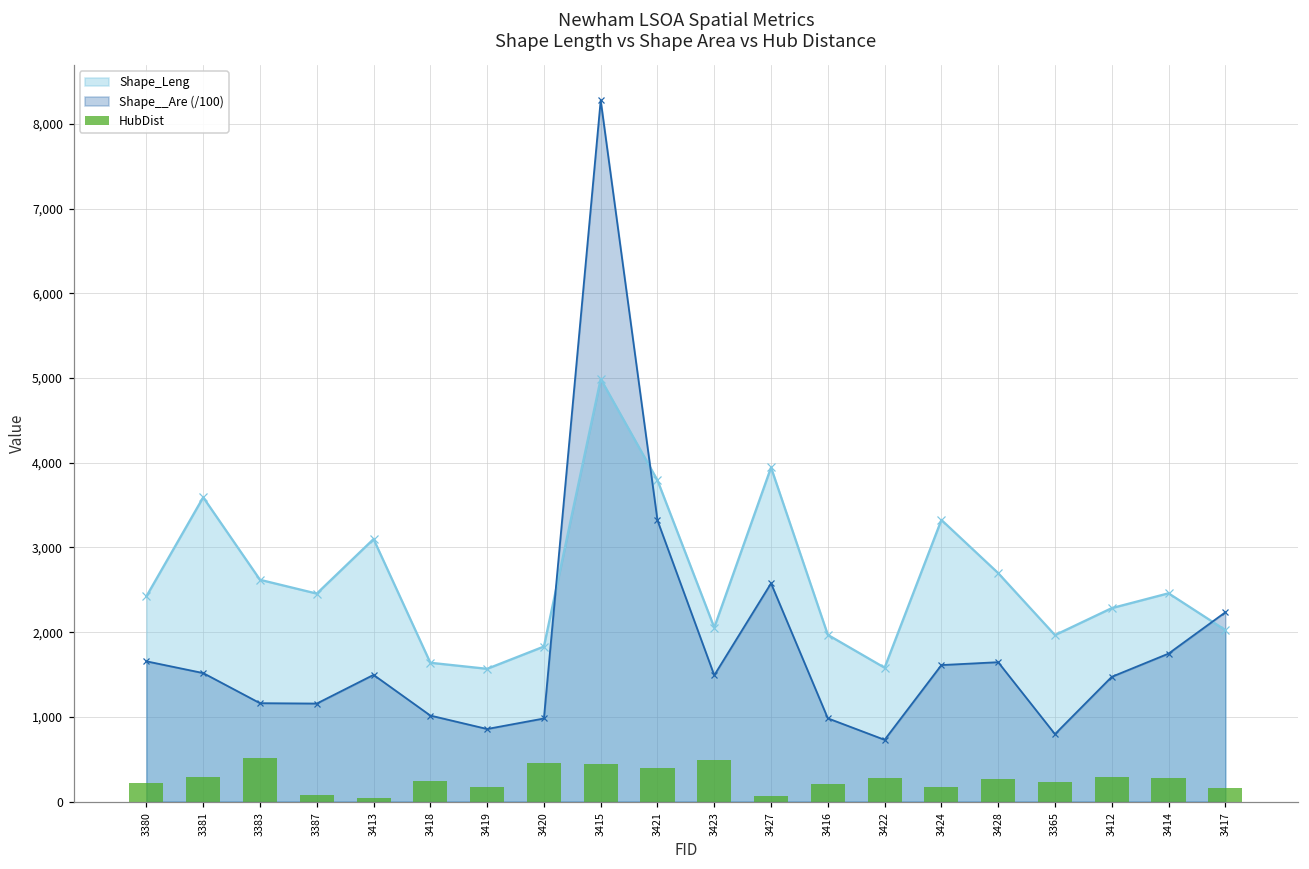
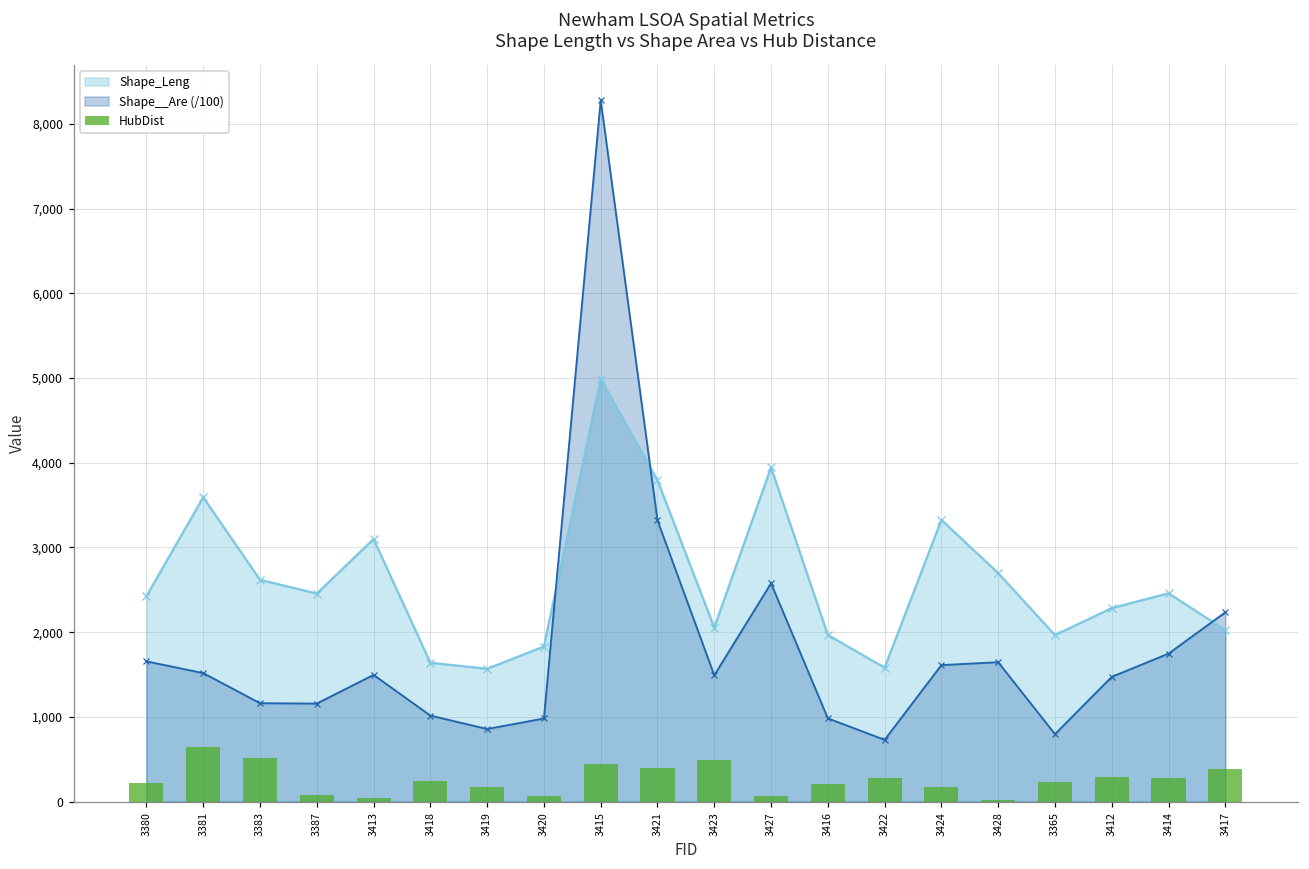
  {
    "HubDist": {
      "3380": 200,
-     "3381": 300,
+     "3381": 600,
      "3383": 500,
      "3387": 100,
      "3413": 0,
      "3418": 200,
      "3419": 200,
-     "3420": 500,
+     "3420": 100,
      "3415": 400,
      "3421": 400,
      "3423": 500,
      "3427": 100,
      "3416": 200,
      "3422": 300,
      "3424": 200,
-     "3428": 300,
+     "3428": 0,
      "3365": 200,
      "3412": 300,
      "3414": 300,
-     "3417": 200
+     "3417": 400
    }
  }
